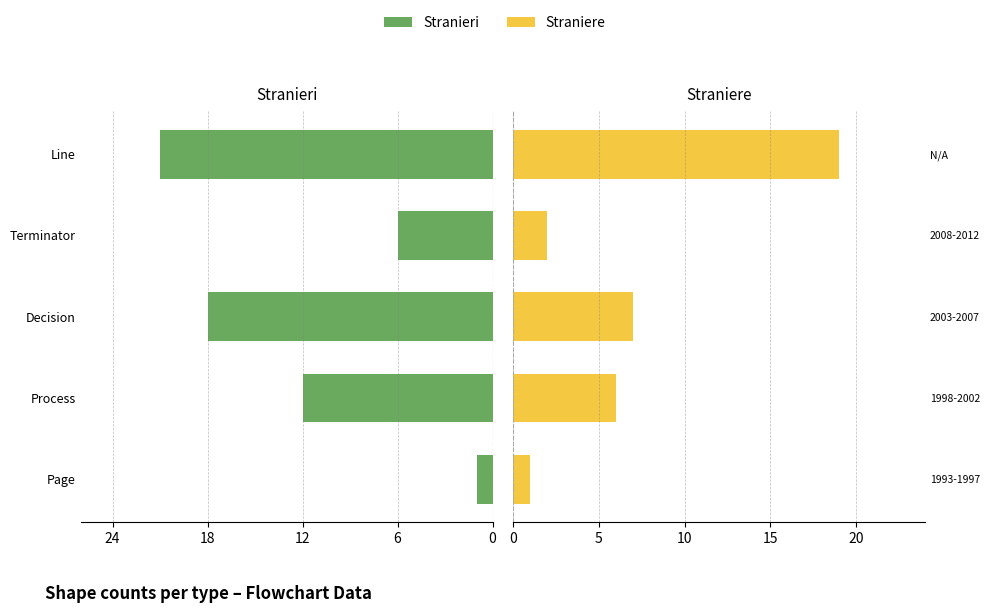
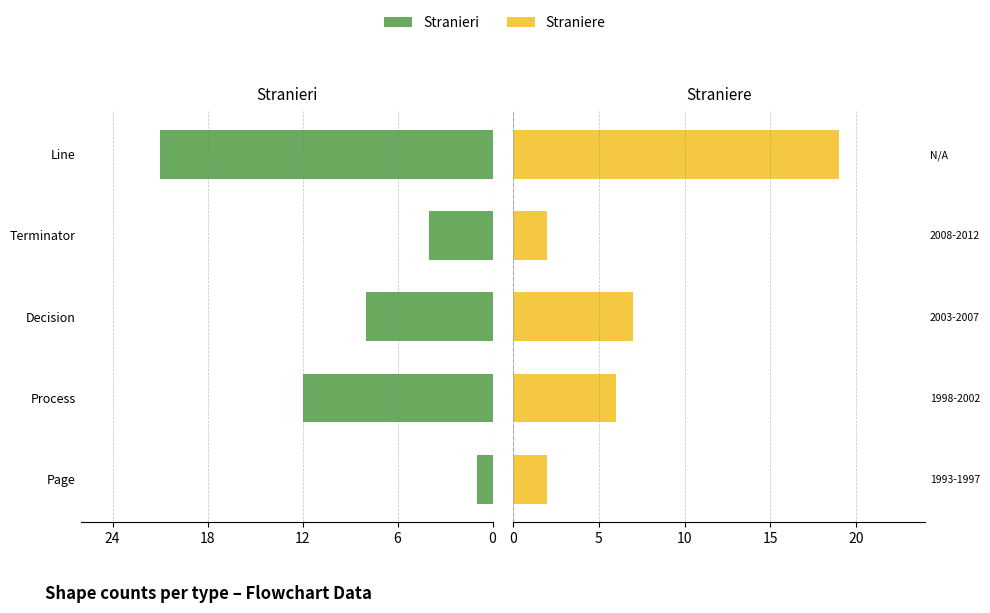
  {
    "Stranieri": {
      "Line": 21,
-     "Terminator": 6,
-     "Decision": 18,
+     "Terminator": 4,
+     "Decision": 8,
      "Process": 12,
      "Page": 1
    },
    "Straniere": {
      "N/A": 19,
      "2008-2012": 2,
      "2003-2007": 7,
      "1998-2002": 6,
-     "1993-1997": 1
+     "1993-1997": 2
    }
  }
